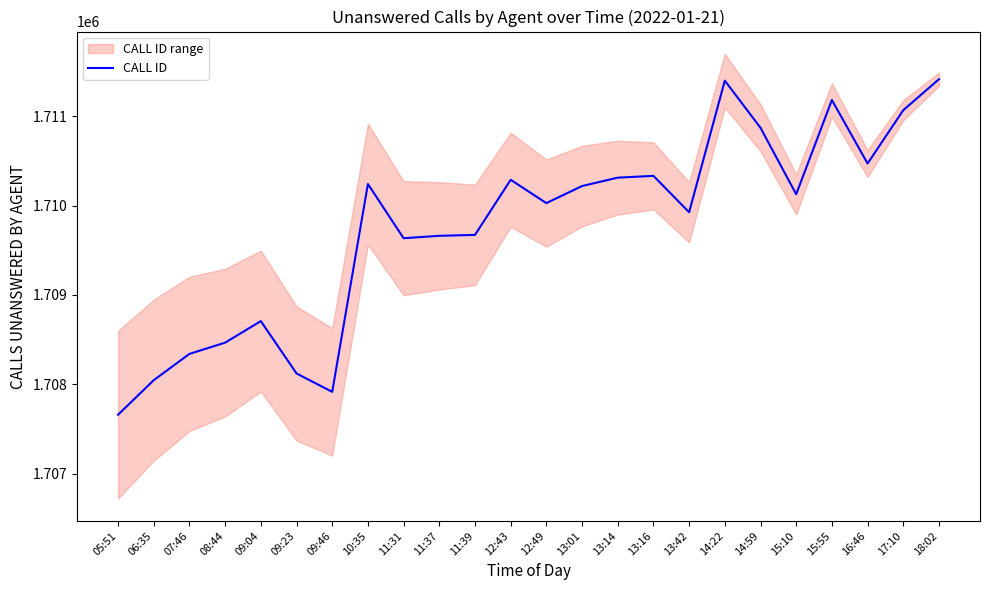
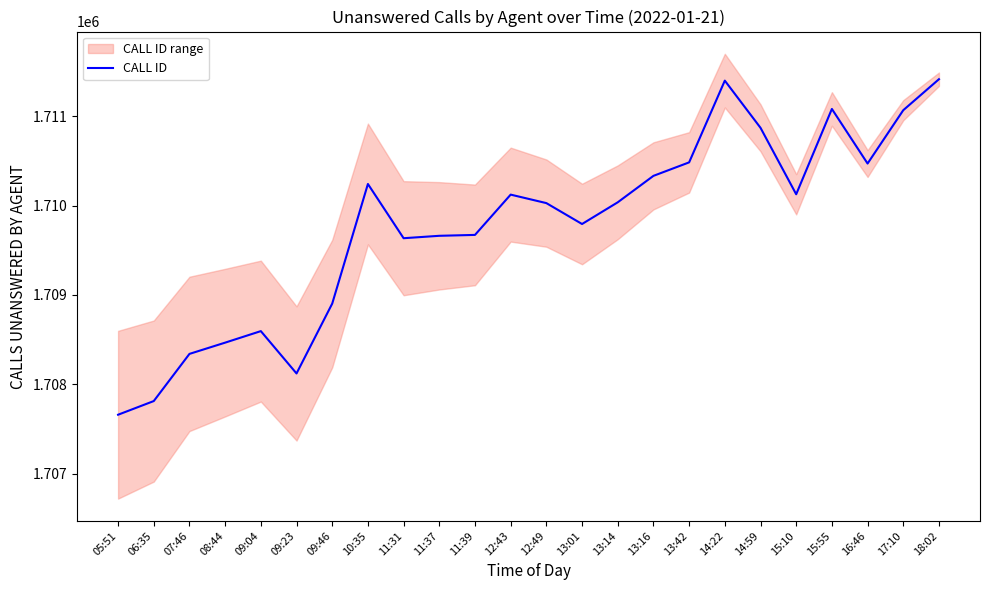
  {
    "CALL ID": {
      "05:51": 1707700,
-     "06:35": 1708000,
+     "06:35": 1707800,
      "07:46": 1708300,
      "08:44": 1708500,
-     "09:04": 1708700,
+     "09:04": 1708600,
      "09:23": 1708100,
-     "09:46": 1707900,
+     "09:46": 1708900,
      "10:35": 1710200,
      "11:31": 1709600,
      "11:37": 1709700,
      "11:39": 1709700,
-     "12:43": 1710300,
+     "12:43": 1710100,
      "12:49": 1710000,
-     "13:01": 1710200,
-     "13:14": 1710300,
+     "13:01": 1709800,
+     "13:14": 1710000,
      "13:16": 1710300,
-     "13:42": 1709900,
+     "13:42": 1710500,
      "14:22": 1711400,
      "14:59": 1710900,
      "15:10": 1710100,
-     "15:55": 1711200,
+     "15:55": 1711100,
      "16:46": 1710500,
      "17:10": 1711100,
      "18:02": 1711400
    }
  }
